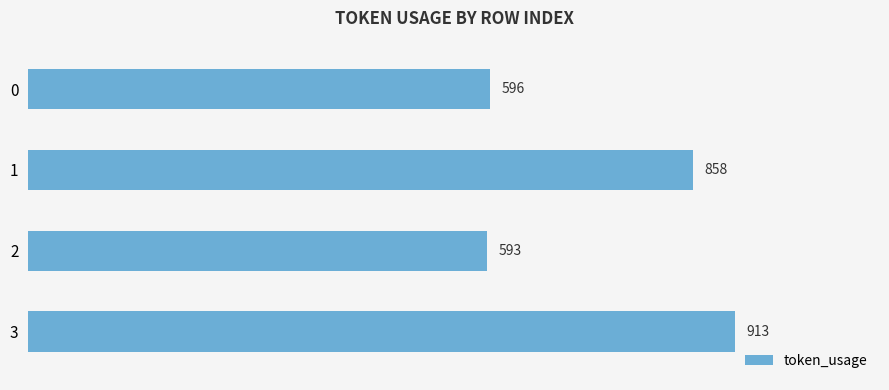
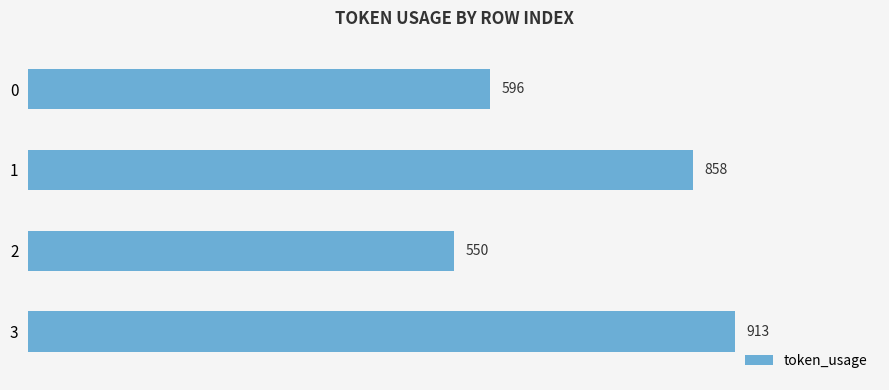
  {
    "0": 596,
    "1": 858,
-   "2": 593,
+   "2": 550,
    "3": 913
  }
